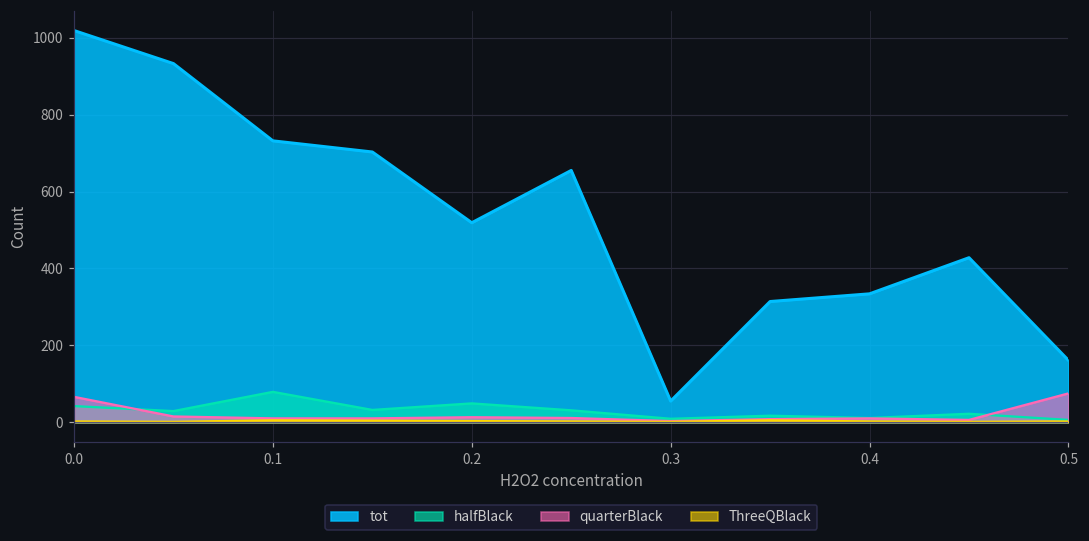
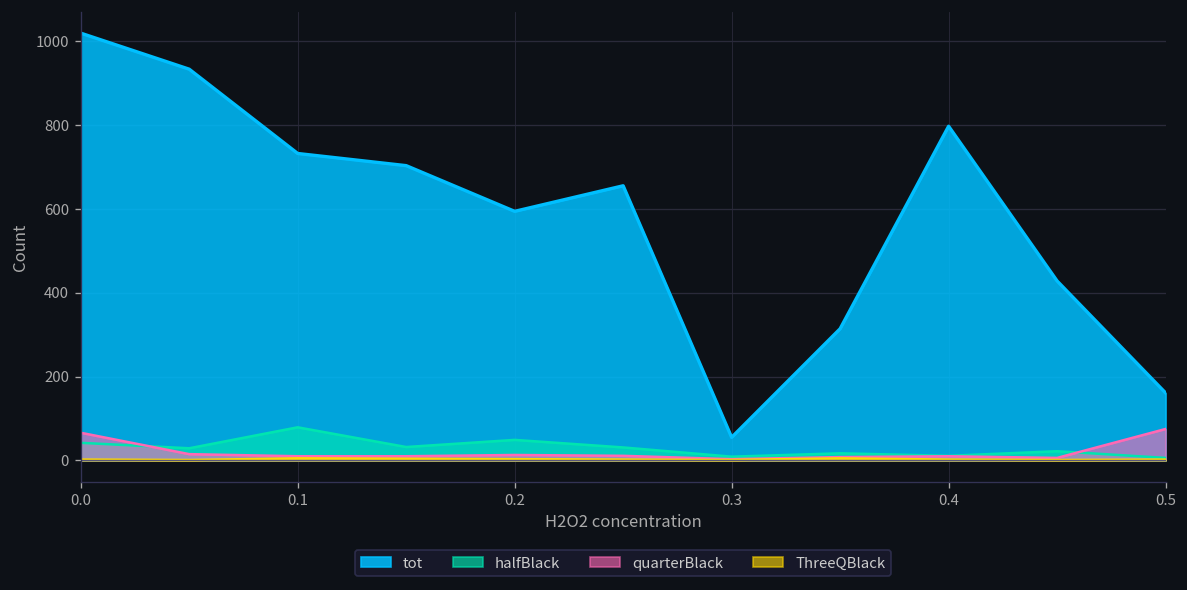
  {
    "tot": {
      "0.0": 1020,
      "0.1": 730,
-     "0.2": 520,
+     "0.2": 590,
      "0.3": 60,
-     "0.4": 330,
+     "0.4": 800,
      "0.5": 160
    },
    "halfBlack": {
      "0.0": 40,
      "0.1": 80,
      "0.2": 50
    },
    "quarterBlack": {
      "0.0": 70,
      "0.2": 10,
      "0.5": 80
    },
    "ThreeQBlack": {
      "0.0": 0,
      "0.2": 0,
      "0.4": 0
    }
  }
